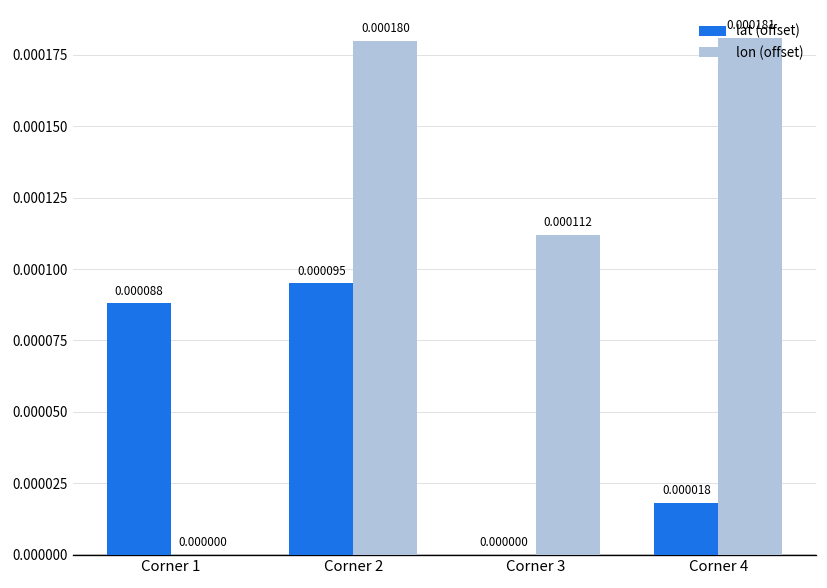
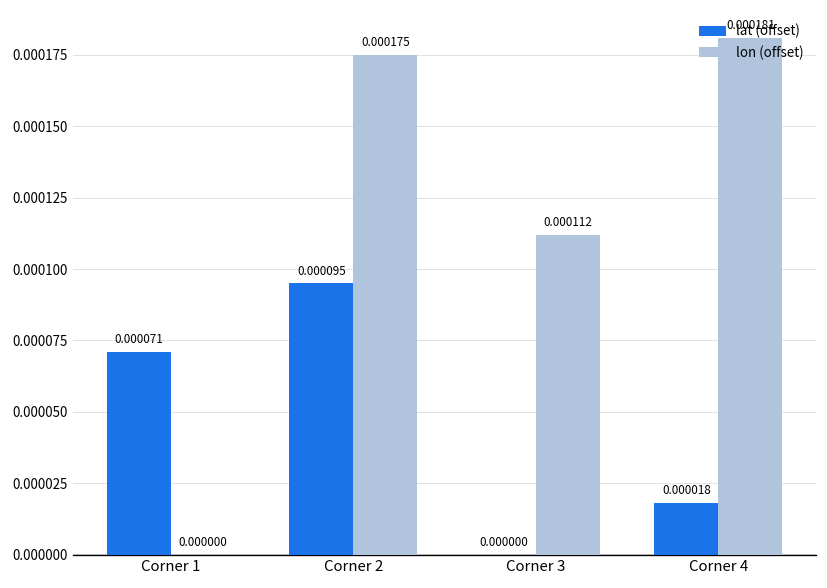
  {
    "lat (offset)": {
-     "Corner 1": 0.000088,
+     "Corner 1": 0.000071,
      "Corner 2": 0.000095,
      "Corner 3": 0.000000,
      "Corner 4": 0.000018
    },
    "lon (offset)": {
      "Corner 1": 0.000000,
-     "Corner 2": 0.000180,
+     "Corner 2": 0.000175,
      "Corner 3": 0.000112,
      "Corner 4": 0.000181
    }
  }
